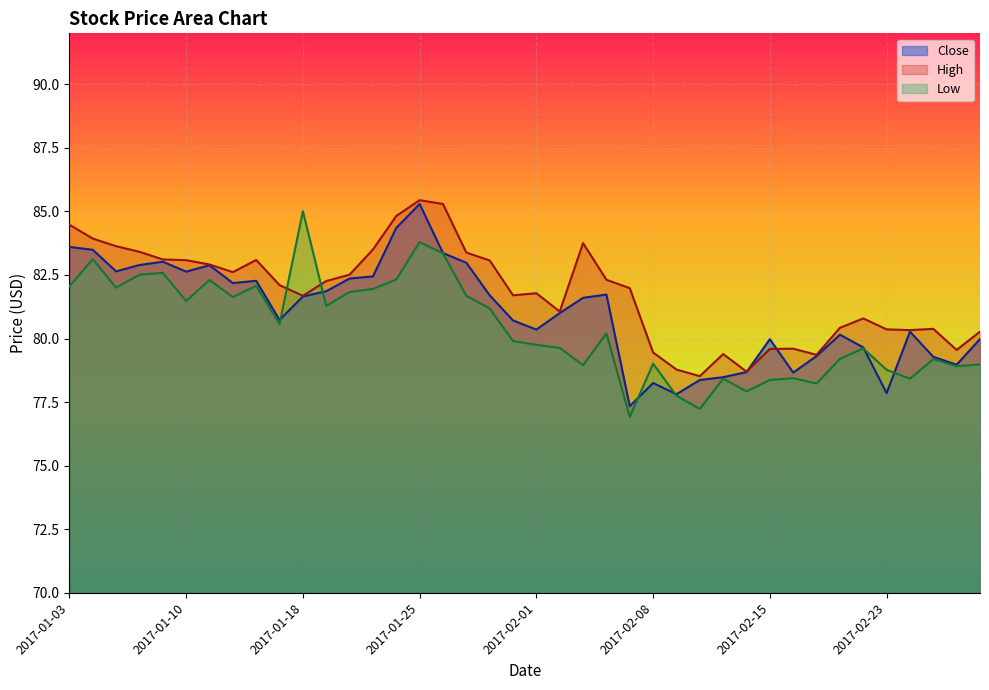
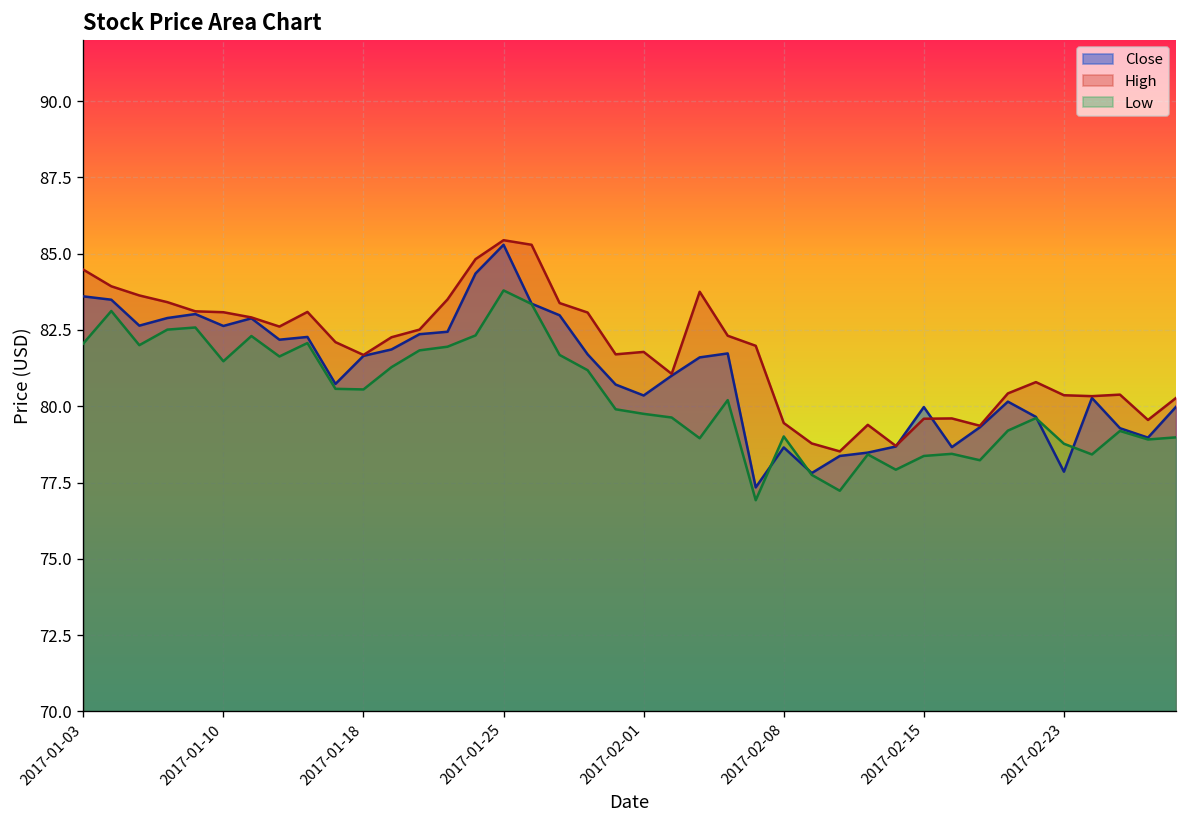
  {
    "Close": {
      "2017-01-03": 83.6,
      "2017-01-10": 82.6,
      "2017-01-25": 85.3,
      "2017-02-01": 80.4,
-     "2017-02-08": 78.3,
+     "2017-02-08": 78.7,
      "2017-02-15": 80.0,
      "2017-02-23": 77.9
    },
    "High": {
      "2017-01-03": 84.5,
      "2017-01-10": 83.1,
      "2017-01-25": 85.4,
      "2017-02-01": 81.8,
      "2017-02-08": 79.4,
      "2017-02-15": 79.6,
      "2017-02-23": 80.4
    },
    "Low": {
      "2017-01-03": 82.1,
      "2017-01-10": 81.5,
-     "2017-01-18": 85.0,
+     "2017-01-18": 80.6,
      "2017-01-25": 83.8,
      "2017-02-01": 79.8,
      "2017-02-08": 79.0,
      "2017-02-15": 78.4,
      "2017-02-23": 78.8
    }
  }
